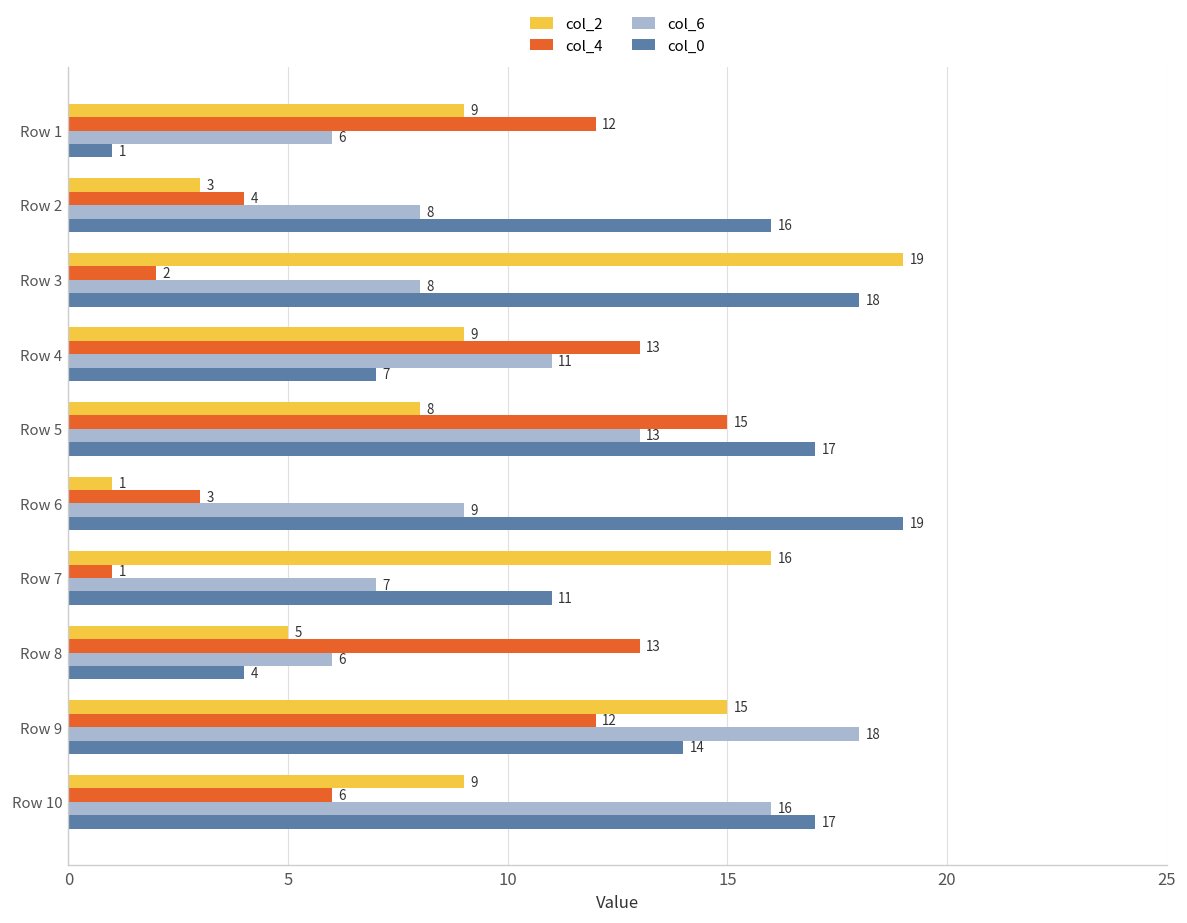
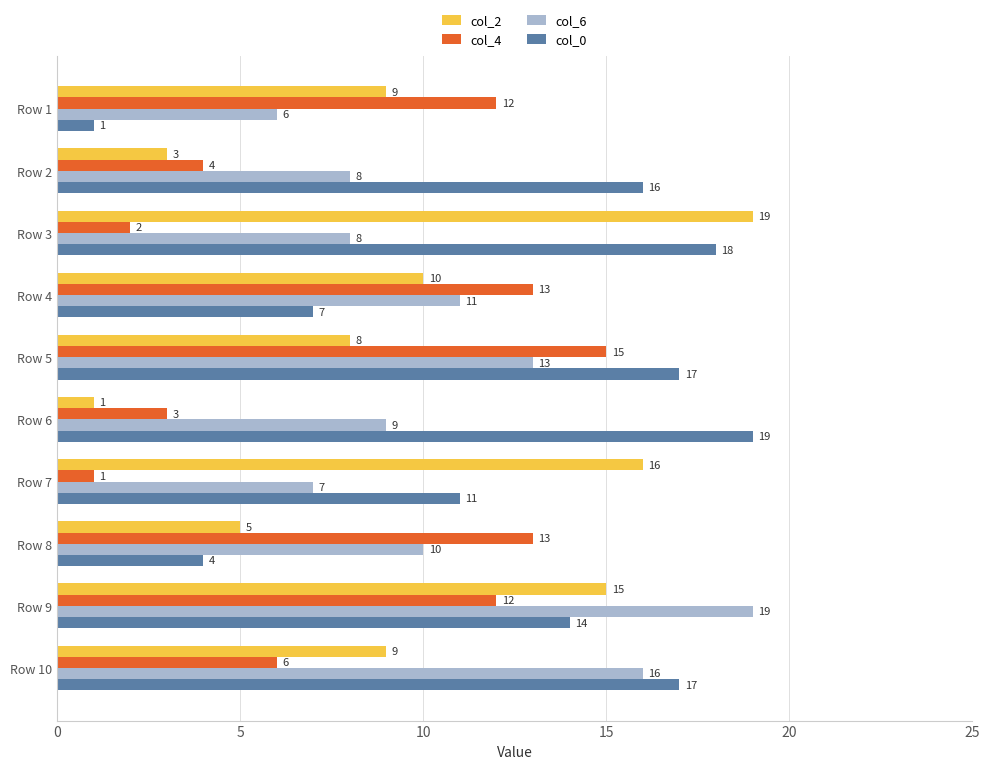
  {
    "col_2": {
      "Row 1": 9,
      "Row 2": 3,
      "Row 3": 19,
-     "Row 4": 9,
+     "Row 4": 10,
      "Row 5": 8,
      "Row 6": 1,
      "Row 7": 16,
      "Row 8": 5,
      "Row 9": 15,
      "Row 10": 9
    },
    "col_4": {
      "Row 1": 12,
      "Row 2": 4,
      "Row 3": 2,
      "Row 4": 13,
      "Row 5": 15,
      "Row 6": 3,
      "Row 7": 1,
      "Row 8": 13,
      "Row 9": 12,
      "Row 10": 6
    },
    "col_6": {
      "Row 1": 6,
      "Row 2": 8,
      "Row 3": 8,
      "Row 4": 11,
      "Row 5": 13,
      "Row 6": 9,
      "Row 7": 7,
-     "Row 8": 6,
-     "Row 9": 18,
+     "Row 8": 10,
+     "Row 9": 19,
      "Row 10": 16
    },
    "col_0": {
      "Row 1": 1,
      "Row 2": 16,
      "Row 3": 18,
      "Row 4": 7,
      "Row 5": 17,
      "Row 6": 19,
      "Row 7": 11,
      "Row 8": 4,
      "Row 9": 14,
      "Row 10": 17
    }
  }
